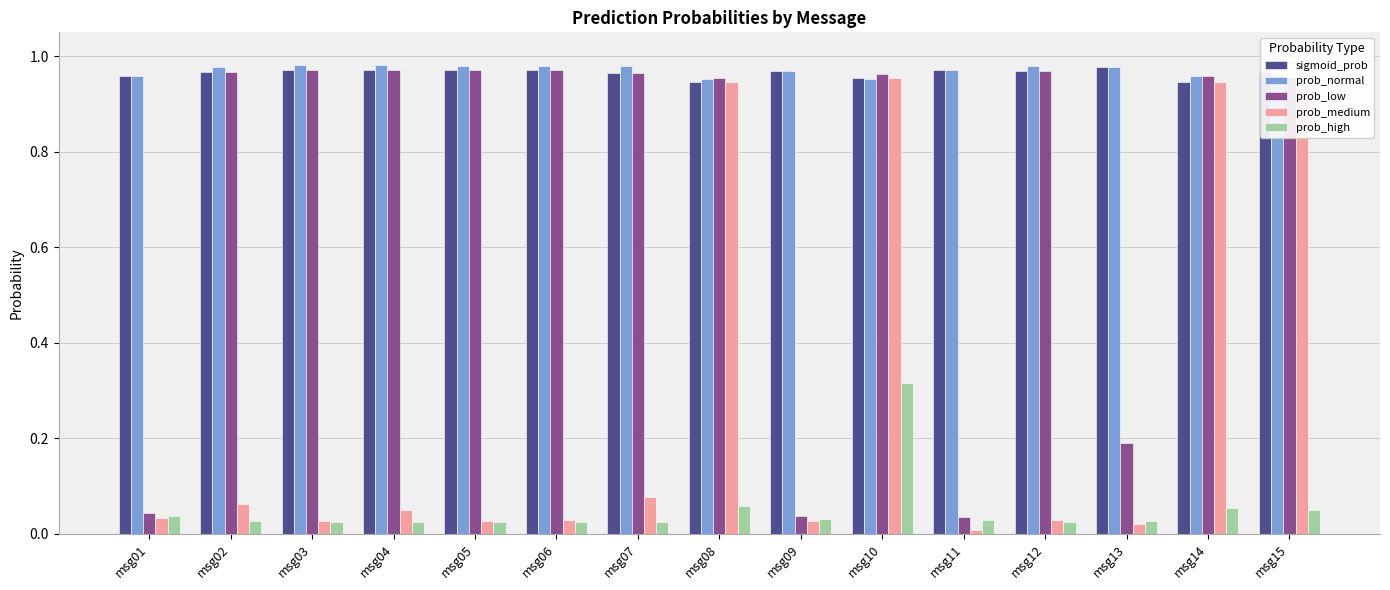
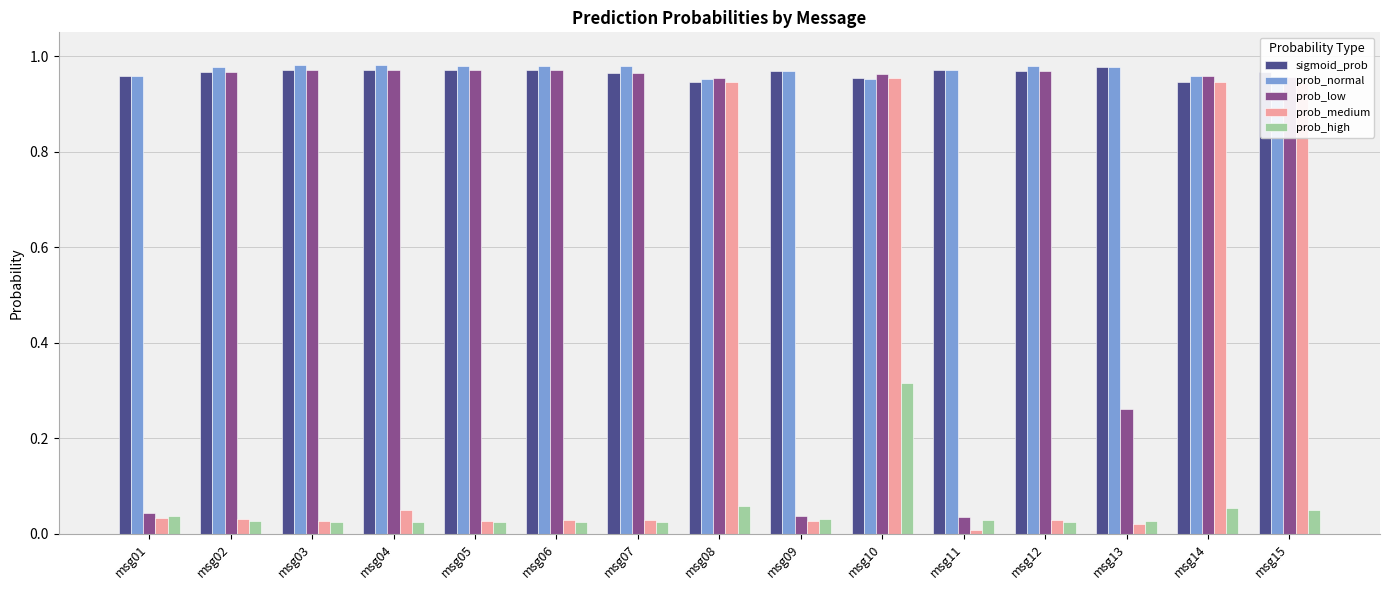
  {
    "sigmoid_prob": {
      "msg01": 0.96,
      "msg02": 0.97,
      "msg03": 0.97,
      "msg04": 0.97,
      "msg05": 0.97,
      "msg06": 0.97,
      "msg07": 0.97,
      "msg08": 0.95,
      "msg09": 0.97,
      "msg10": 0.95,
      "msg11": 0.97,
      "msg12": 0.97,
      "msg13": 0.98,
      "msg14": 0.95
    },
    "prob_normal": {
      "msg01": 0.96,
      "msg02": 0.98,
      "msg03": 0.98,
      "msg04": 0.98,
      "msg05": 0.98,
      "msg06": 0.98,
      "msg07": 0.98,
      "msg08": 0.95,
      "msg09": 0.97,
      "msg10": 0.95,
      "msg11": 0.97,
      "msg12": 0.98,
      "msg13": 0.98,
      "msg14": 0.96
    },
    "prob_low": {
      "msg01": 0.04,
      "msg02": 0.97,
      "msg03": 0.97,
      "msg04": 0.97,
      "msg05": 0.97,
      "msg06": 0.97,
      "msg07": 0.97,
      "msg08": 0.95,
      "msg09": 0.04,
      "msg10": 0.96,
      "msg11": 0.04,
      "msg12": 0.97,
-     "msg13": 0.19,
+     "msg13": 0.26,
      "msg14": 0.96
    },
    "prob_medium": {
      "msg01": 0.03,
-     "msg02": 0.06,
+     "msg02": 0.03,
      "msg03": 0.03,
      "msg04": 0.05,
      "msg05": 0.03,
      "msg06": 0.03,
-     "msg07": 0.08,
+     "msg07": 0.03,
      "msg08": 0.95,
      "msg09": 0.03,
      "msg10": 0.95,
      "msg11": 0.01,
      "msg12": 0.03,
      "msg13": 0.02,
      "msg14": 0.95
    },
    "prob_high": {
      "msg01": 0.04,
      "msg02": 0.03,
      "msg03": 0.02,
      "msg04": 0.03,
      "msg05": 0.02,
      "msg06": 0.02,
      "msg07": 0.02,
      "msg08": 0.06,
      "msg09": 0.03,
      "msg10": 0.32,
      "msg11": 0.03,
      "msg12": 0.02,
      "msg13": 0.03,
      "msg14": 0.05,
      "msg15": 0.05
    }
  }
